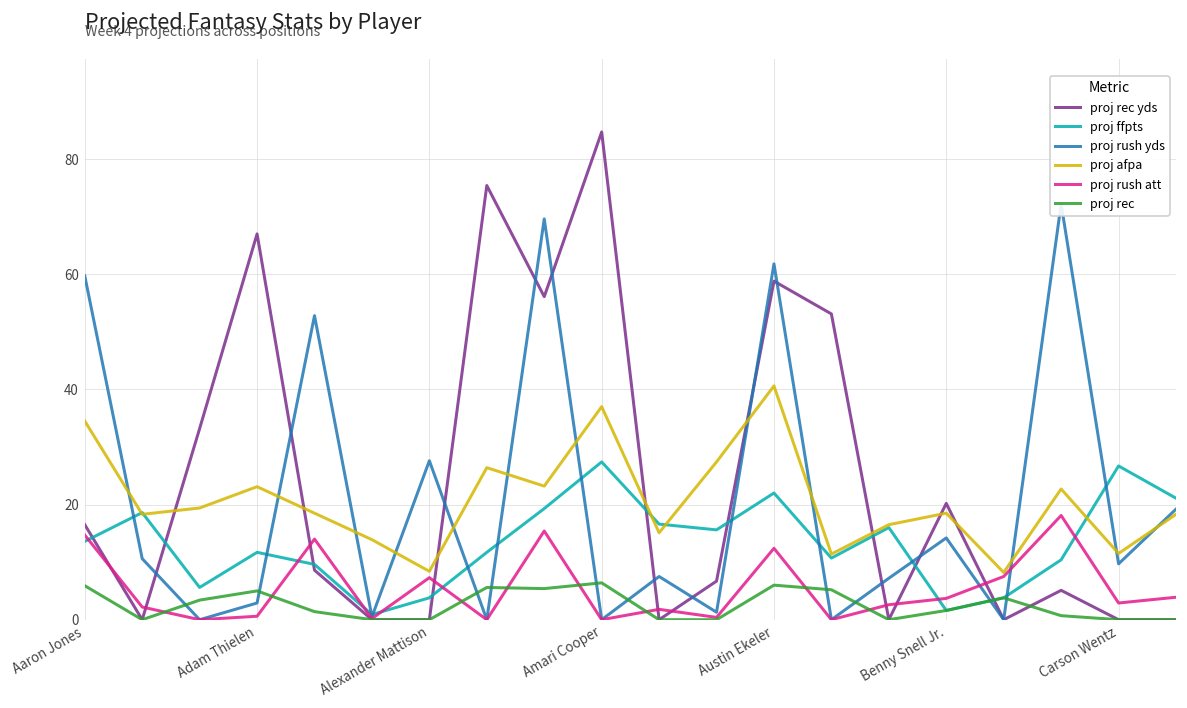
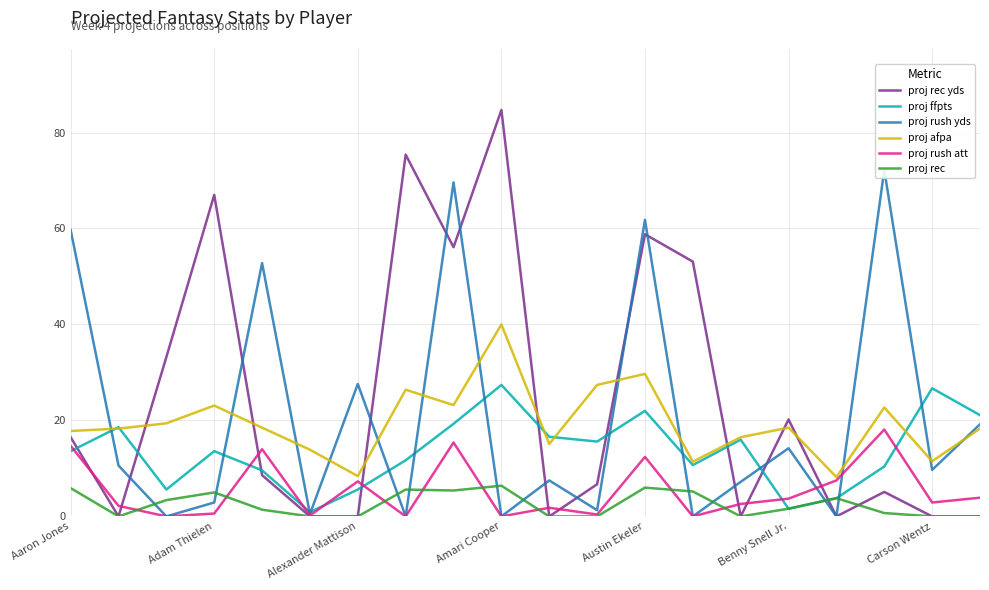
  {
    "proj rec yds": {
      "Aaron Jones": 17,
      "Adam Thielen": 67,
      "Amari Cooper": 85,
      "Austin Ekeler": 59,
      "Benny Snell Jr.": 20
    },
    "proj ffpts": {
      "Aaron Jones": 14,
-     "Adam Thielen": 12,
-     "Alexander Mattison": 4,
+     "Adam Thielen": 14,
+     "Alexander Mattison": 6,
      "Amari Cooper": 27,
      "Austin Ekeler": 22,
      "Carson Wentz": 27
    },
    "proj rush yds": {
      "Aaron Jones": 60,
      "Adam Thielen": 3,
      "Alexander Mattison": 28,
      "Austin Ekeler": 62,
      "Benny Snell Jr.": 14,
      "Carson Wentz": 10
    },
    "proj afpa": {
-     "Aaron Jones": 35,
+     "Aaron Jones": 18,
      "Adam Thielen": 23,
      "Alexander Mattison": 8,
-     "Amari Cooper": 37,
-     "Austin Ekeler": 41,
+     "Amari Cooper": 40,
+     "Austin Ekeler": 30,
      "Benny Snell Jr.": 19,
      "Carson Wentz": 12
    },
    "proj rush att": {
      "Aaron Jones": 15,
      "Adam Thielen": 1,
      "Alexander Mattison": 7,
      "Austin Ekeler": 12,
      "Benny Snell Jr.": 4,
      "Carson Wentz": 3
    },
    "proj rec": {
      "Aaron Jones": 6,
      "Adam Thielen": 5,
      "Amari Cooper": 6,
      "Austin Ekeler": 6
    }
  }
